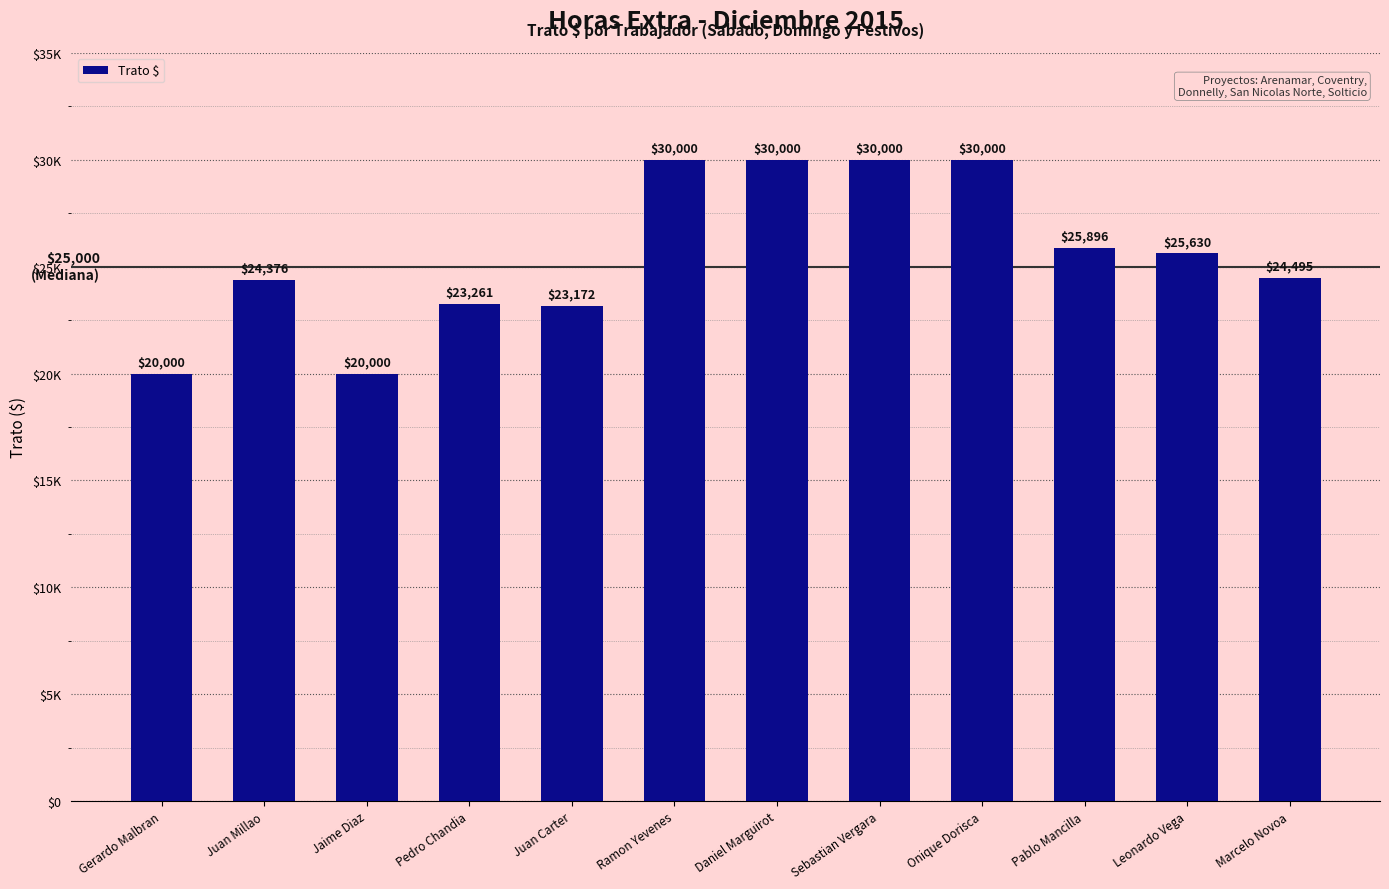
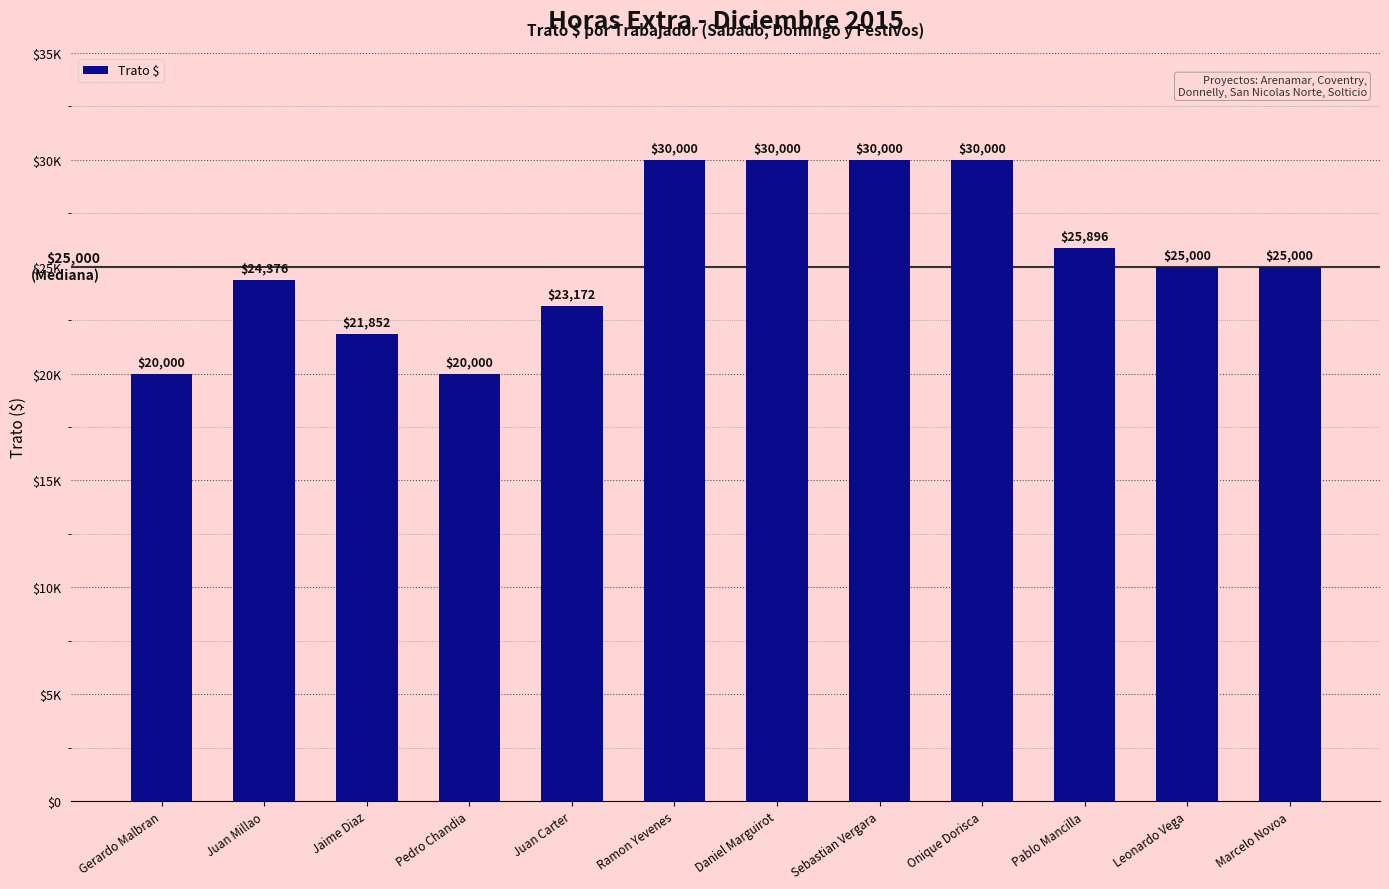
  {
    "Gerardo Malbran": "$20,000",
    "Juan Millao": "$24,376",
-   "Jaime Diaz": "$20,000",
-   "Pedro Chandia": "$23,261",
+   "Jaime Diaz": "$21,852",
+   "Pedro Chandia": "$20,000",
    "Juan Carter": "$23,172",
    "Ramon Yevenes": "$30,000",
    "Daniel Marguirot": "$30,000",
    "Sebastian Vergara": "$30,000",
    "Onique Dorisca": "$30,000",
    "Pablo Mancilla": "$25,896",
-   "Leonardo Vega": "$25,630",
-   "Marcelo Novoa": "$24,495"
+   "Leonardo Vega": "$25,000",
+   "Marcelo Novoa": "$25,000"
  }
